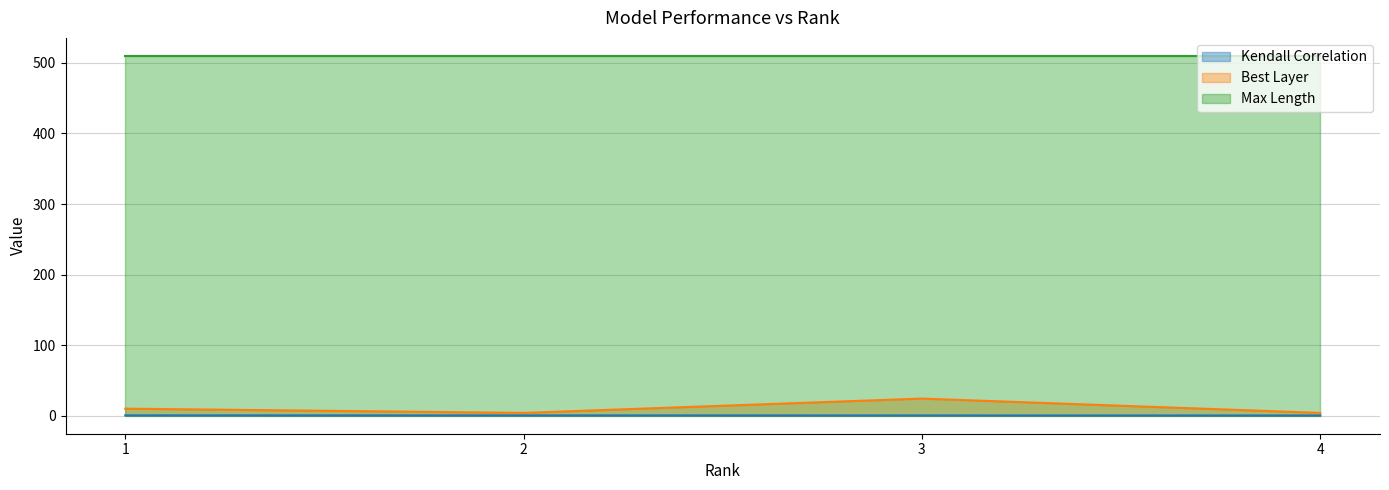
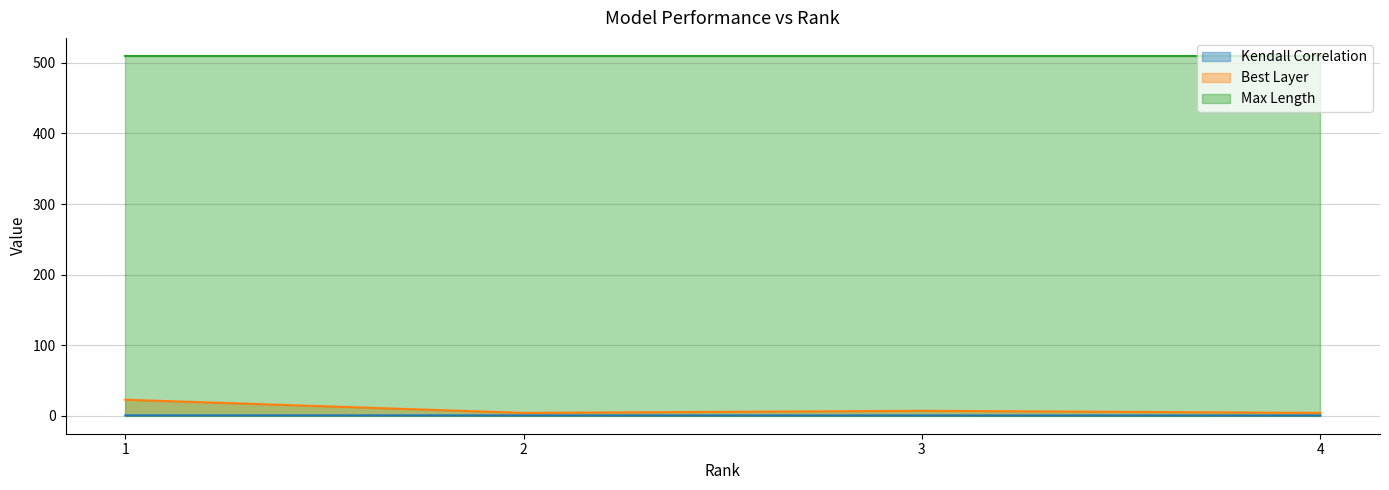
  {
    "Kendall Correlation": {
      "1": 0,
      "3": 0,
      "4": 0
    },
    "Best Layer": {
-     "1": 10,
-     "3": 20,
+     "1": 20,
+     "3": 10,
      "4": 0
    },
    "Max Length": {
      "1": 510,
      "2": 510,
      "3": 510
    }
  }
